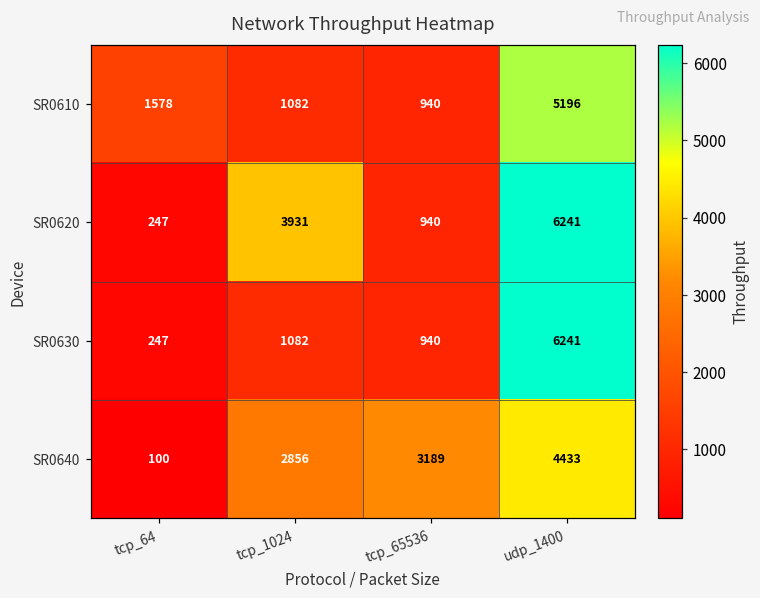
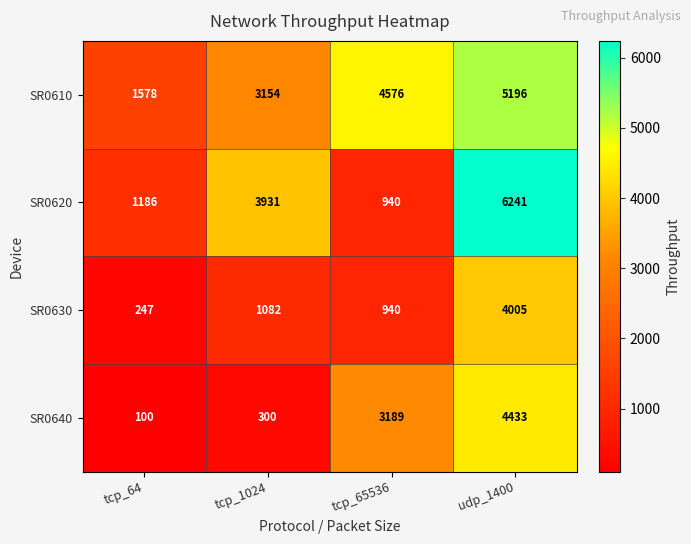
  {
    "SR0610": {
      "tcp_64": 1578,
-     "tcp_1024": 1082,
-     "tcp_65536": 940,
+     "tcp_1024": 3154,
+     "tcp_65536": 4576,
      "udp_1400": 5196
    },
    "SR0620": {
-     "tcp_64": 247,
+     "tcp_64": 1186,
      "tcp_1024": 3931,
      "tcp_65536": 940,
      "udp_1400": 6241
    },
    "SR0630": {
      "tcp_64": 247,
      "tcp_1024": 1082,
      "tcp_65536": 940,
-     "udp_1400": 6241
+     "udp_1400": 4005
    },
    "SR0640": {
      "tcp_64": 100,
-     "tcp_1024": 2856,
+     "tcp_1024": 300,
      "tcp_65536": 3189,
      "udp_1400": 4433
    }
  }
